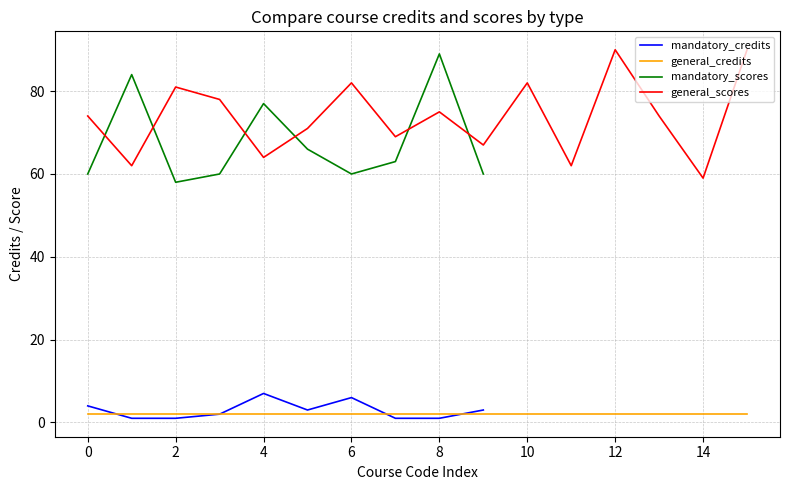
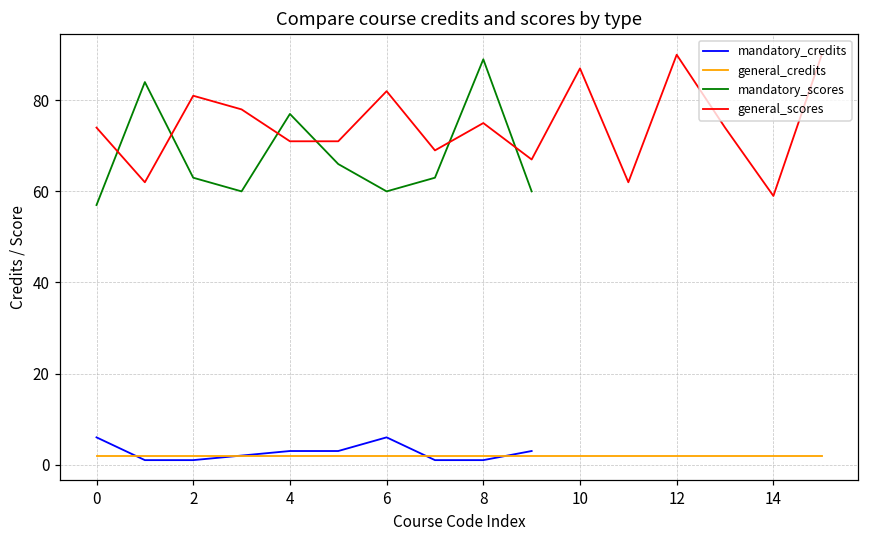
  {
    "mandatory_credits": {
-     "0": 4,
+     "0": 6,
      "2": 1,
-     "4": 7,
+     "4": 3,
      "6": 6,
      "8": 1
    },
    "general_credits": {
      "0": 2,
      "2": 2,
      "4": 2,
      "6": 2,
      "8": 2,
      "10": 2,
      "12": 2,
      "14": 2
    },
    "mandatory_scores": {
-     "0": 60,
-     "2": 58,
+     "0": 57,
+     "2": 63,
      "4": 77,
      "6": 60,
      "8": 89
    },
    "general_scores": {
      "0": 74,
      "2": 81,
-     "4": 64,
+     "4": 71,
      "6": 82,
      "8": 75,
-     "10": 82,
+     "10": 87,
      "12": 90,
      "14": 59
    }
  }
